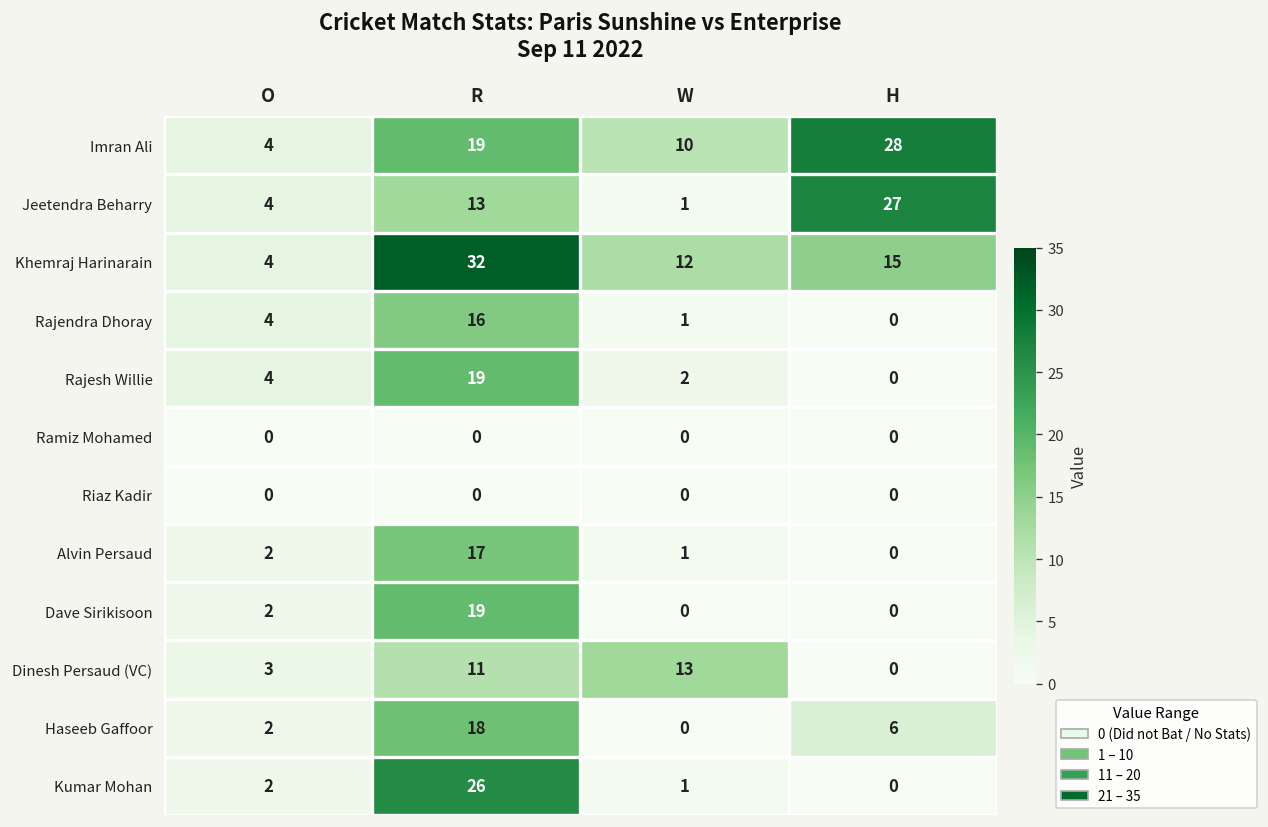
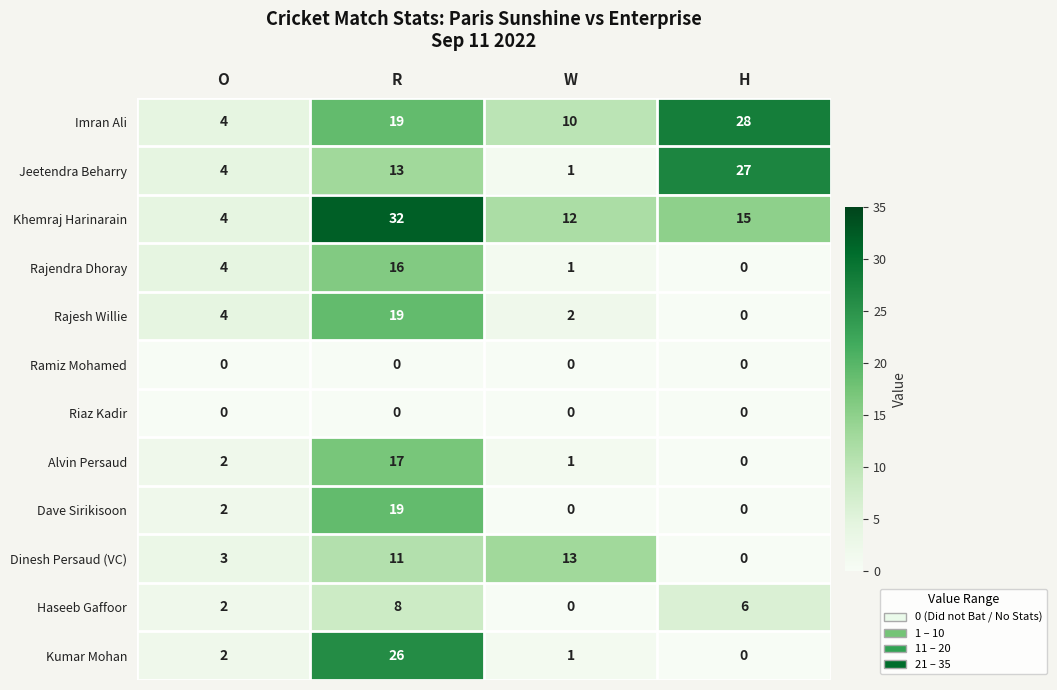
  {
    "Imran Ali": {
      "O": 4,
      "R": 19,
      "W": 10,
      "H": 28
    },
    "Jeetendra Beharry": {
      "O": 4,
      "R": 13,
      "W": 1,
      "H": 27
    },
    "Khemraj Harinarain": {
      "O": 4,
      "R": 32,
      "W": 12,
      "H": 15
    },
    "Rajendra Dhoray": {
      "O": 4,
      "R": 16,
      "W": 1,
      "H": 0
    },
    "Rajesh Willie": {
      "O": 4,
      "R": 19,
      "W": 2,
      "H": 0
    },
    "Ramiz Mohamed": {
      "O": 0,
      "R": 0,
      "W": 0,
      "H": 0
    },
    "Riaz Kadir": {
      "O": 0,
      "R": 0,
      "W": 0,
      "H": 0
    },
    "Alvin Persaud": {
      "O": 2,
      "R": 17,
      "W": 1,
      "H": 0
    },
    "Dave Sirikisoon": {
      "O": 2,
      "R": 19,
      "W": 0,
      "H": 0
    },
    "Dinesh Persaud (VC)": {
      "O": 3,
      "R": 11,
      "W": 13,
      "H": 0
    },
    "Haseeb Gaffoor": {
      "O": 2,
-     "R": 18,
+     "R": 8,
      "W": 0,
      "H": 6
    },
    "Kumar Mohan": {
      "O": 2,
      "R": 26,
      "W": 1,
      "H": 0
    }
  }
